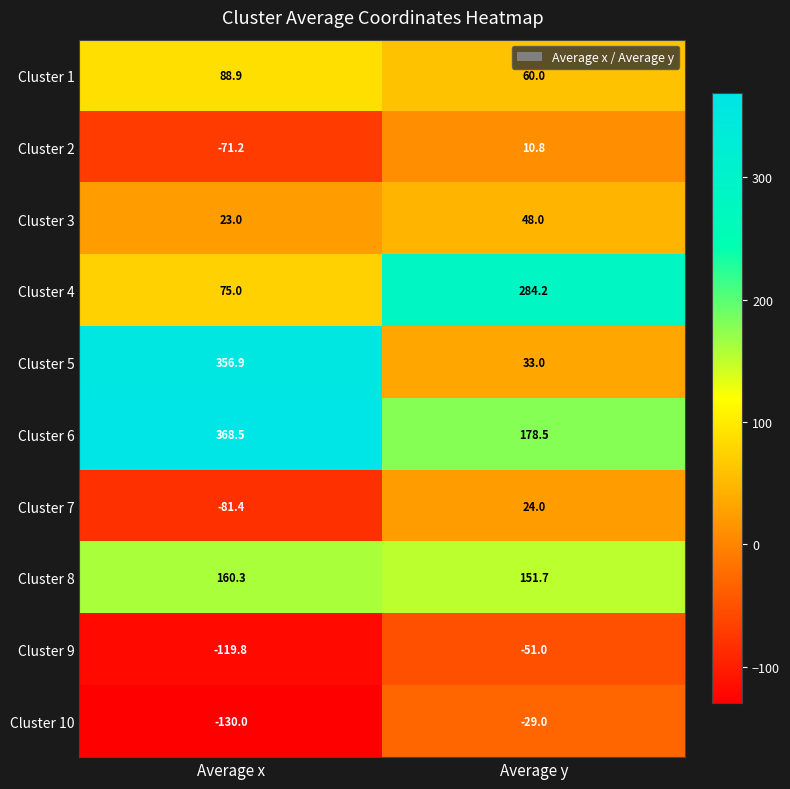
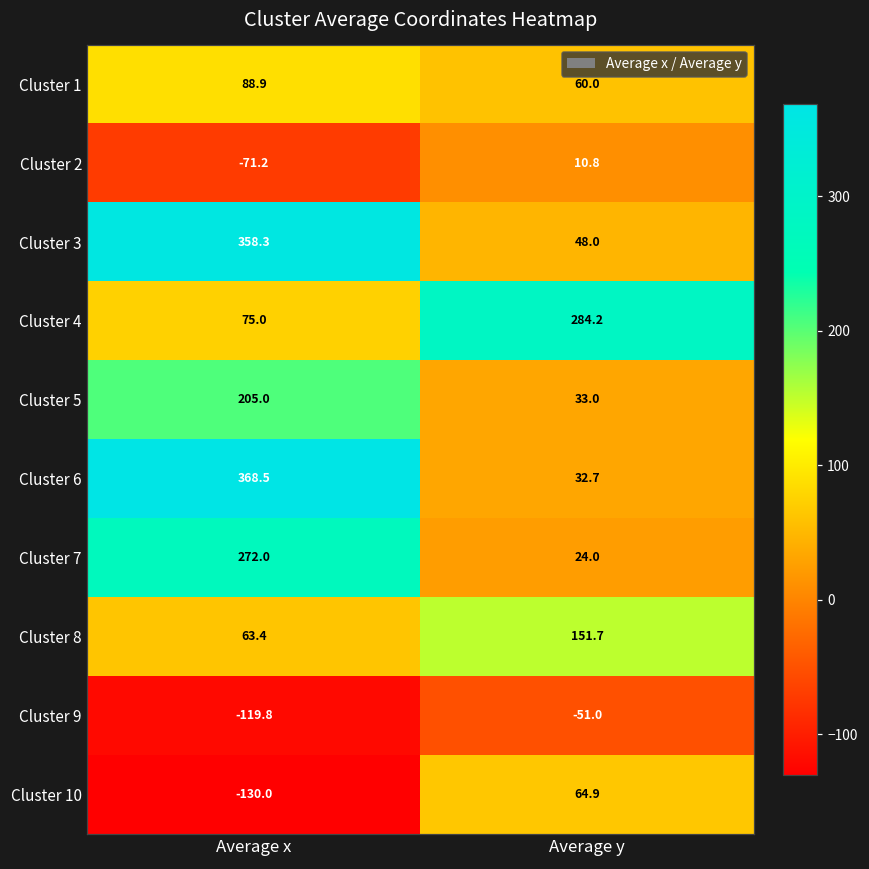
  {
    "Cluster 1": {
      "Average x": 88.9,
      "Average y": 60.0
    },
    "Cluster 2": {
      "Average x": -71.2,
      "Average y": 10.8
    },
    "Cluster 3": {
-     "Average x": 23.0,
+     "Average x": 358.3,
      "Average y": 48.0
    },
    "Cluster 4": {
      "Average x": 75.0,
      "Average y": 284.2
    },
    "Cluster 5": {
-     "Average x": 356.9,
+     "Average x": 205.0,
      "Average y": 33.0
    },
    "Cluster 6": {
      "Average x": 368.5,
-     "Average y": 178.5
+     "Average y": 32.7
    },
    "Cluster 7": {
-     "Average x": -81.4,
+     "Average x": 272.0,
      "Average y": 24.0
    },
    "Cluster 8": {
-     "Average x": 160.3,
+     "Average x": 63.4,
      "Average y": 151.7
    },
    "Cluster 9": {
      "Average x": -119.8,
      "Average y": -51.0
    },
    "Cluster 10": {
      "Average x": -130.0,
-     "Average y": -29.0
+     "Average y": 64.9
    }
  }
